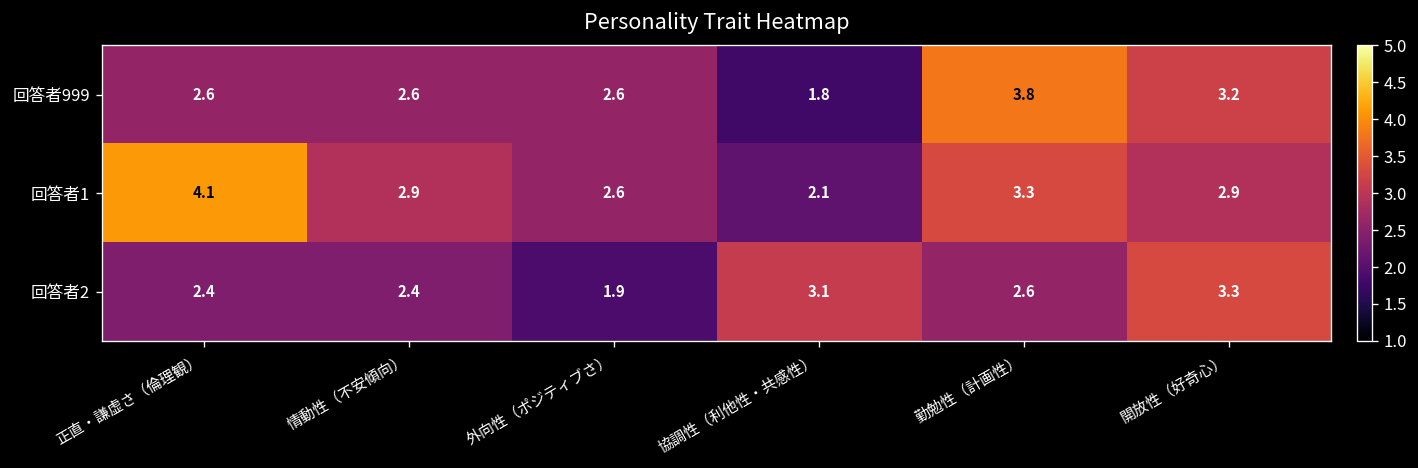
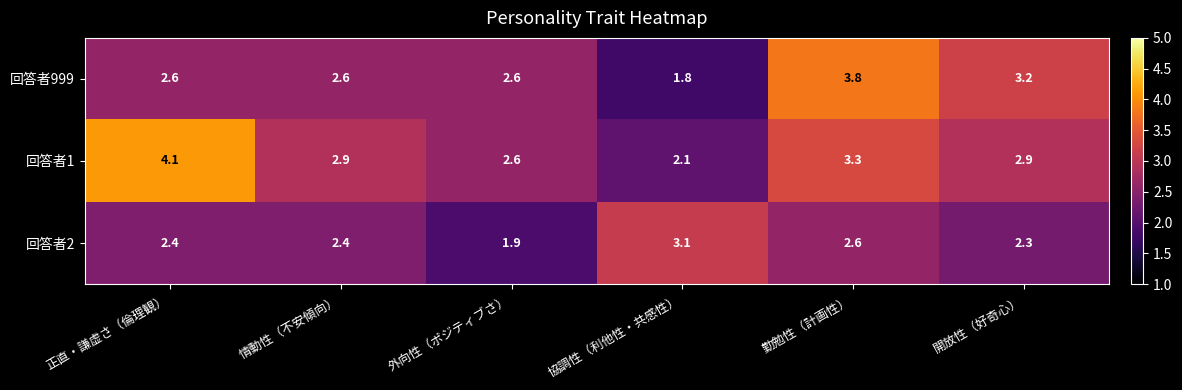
  {
    "回答者999": {
      "正直・謙虚さ（倫理観）": 2.6,
      "情動性（不安傾向）": 2.6,
      "外向性（ポジティブさ）": 2.6,
      "協調性（利他性・共感性）": 1.8,
      "勤勉性（計画性）": 3.8,
      "開放性（好奇心）": 3.2
    },
    "回答者1": {
      "正直・謙虚さ（倫理観）": 4.1,
      "情動性（不安傾向）": 2.9,
      "外向性（ポジティブさ）": 2.6,
      "協調性（利他性・共感性）": 2.1,
      "勤勉性（計画性）": 3.3,
      "開放性（好奇心）": 2.9
    },
    "回答者2": {
      "正直・謙虚さ（倫理観）": 2.4,
      "情動性（不安傾向）": 2.4,
      "外向性（ポジティブさ）": 1.9,
      "協調性（利他性・共感性）": 3.1,
      "勤勉性（計画性）": 2.6,
-     "開放性（好奇心）": 3.3
+     "開放性（好奇心）": 2.3
    }
  }
